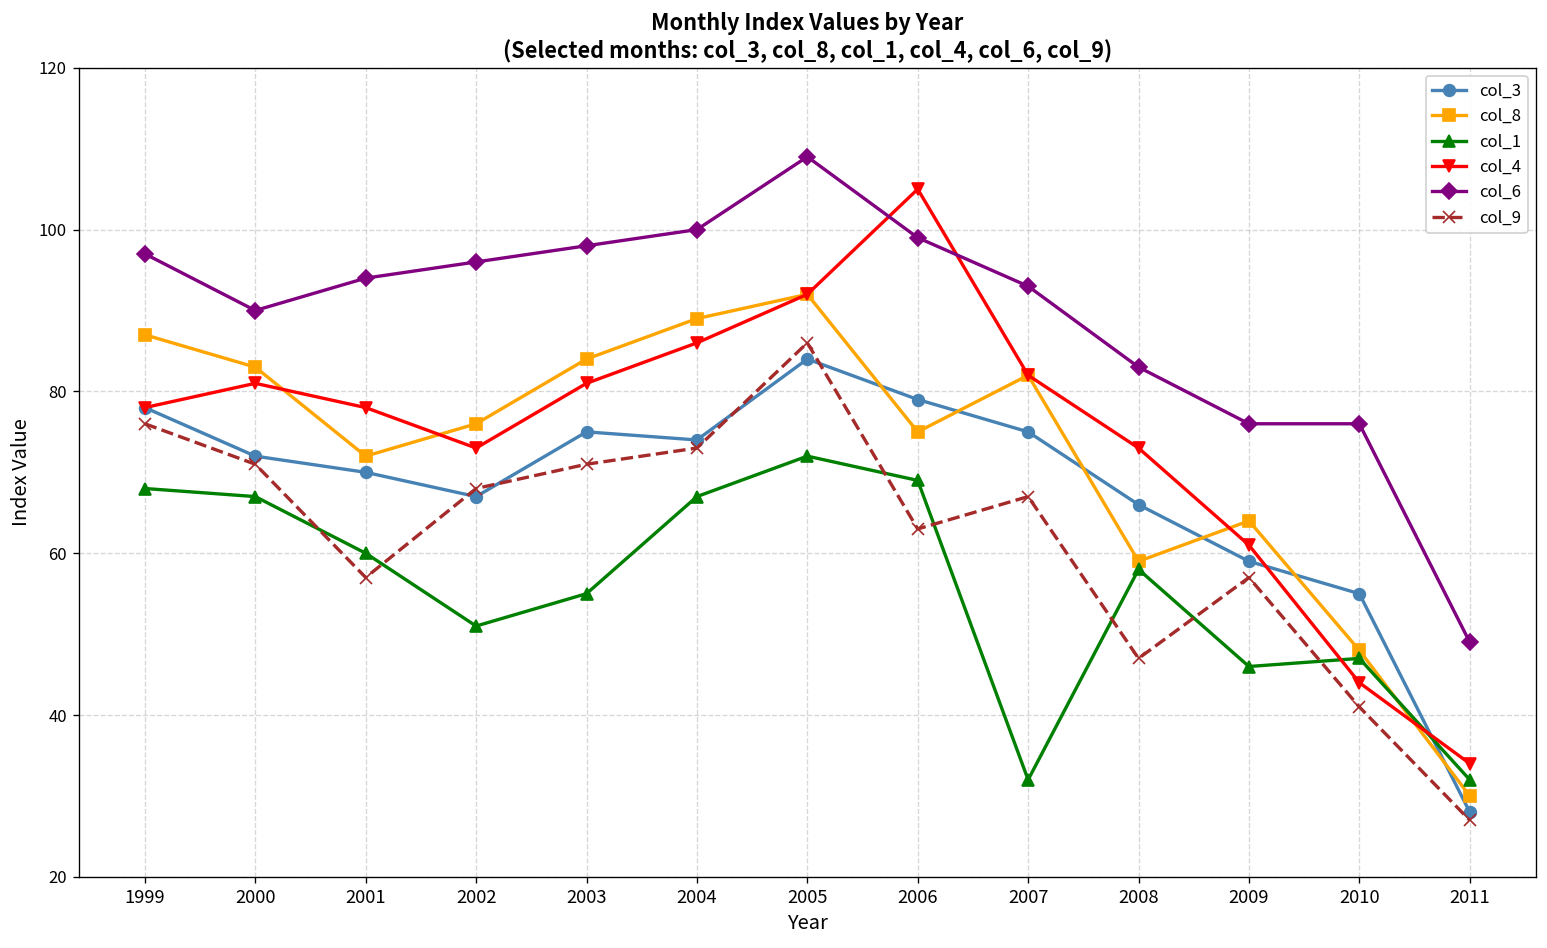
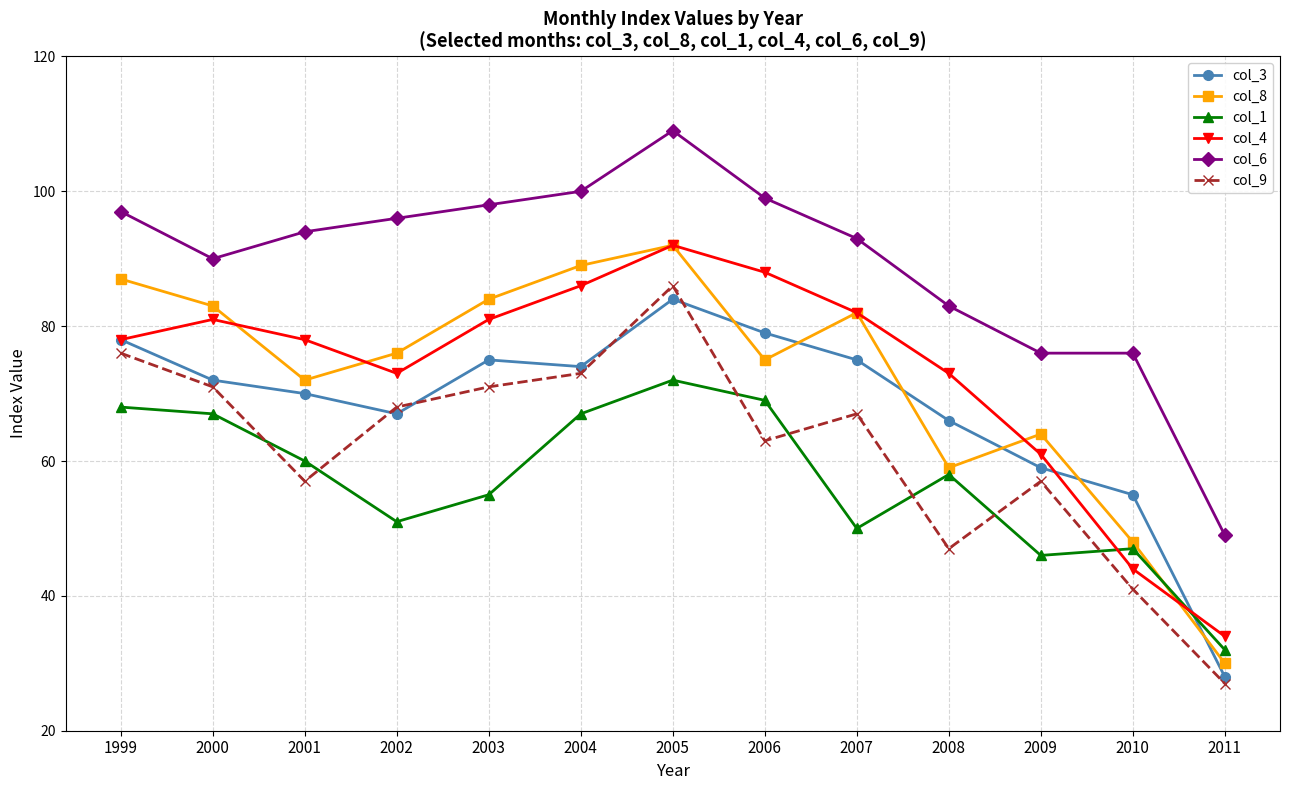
  {
    "col_3": {
      "2000": 72,
      "2001": 70,
      "2002": 67,
      "2003": 75,
      "2004": 74,
      "2005": 84,
      "2006": 79,
      "2007": 75,
      "2008": 66,
      "2009": 59,
      "2010": 55,
      "2011": 28
    },
    "col_8": {
      "1999": 87,
      "2000": 83,
      "2001": 72,
      "2002": 76,
      "2003": 84,
      "2004": 89,
      "2006": 75,
      "2008": 59,
      "2009": 64,
      "2010": 48,
      "2011": 30
    },
    "col_1": {
      "1999": 68,
      "2000": 67,
      "2001": 60,
      "2002": 51,
      "2003": 55,
      "2004": 67,
      "2005": 72,
      "2006": 69,
-     "2007": 32,
+     "2007": 50,
      "2008": 58,
      "2009": 46,
      "2010": 47,
      "2011": 32
    },
    "col_4": {
      "2000": 81,
      "2001": 78,
      "2002": 73,
      "2003": 81,
      "2004": 86,
-     "2006": 105,
+     "2006": 88,
      "2008": 73,
      "2009": 61,
      "2010": 44,
      "2011": 34
    },
    "col_6": {
      "1999": 97,
      "2000": 90,
      "2001": 94,
      "2002": 96,
      "2003": 98,
      "2004": 100,
      "2005": 109,
      "2006": 99,
      "2007": 93,
      "2008": 83,
      "2009": 76,
      "2010": 76,
      "2011": 49
    },
    "col_9": {
      "1999": 76,
      "2000": 71,
      "2001": 57,
      "2002": 68,
      "2003": 71,
      "2004": 73,
      "2005": 86,
      "2006": 63,
      "2007": 67,
      "2008": 47,
      "2009": 57,
      "2010": 41,
      "2011": 27
    }
  }
